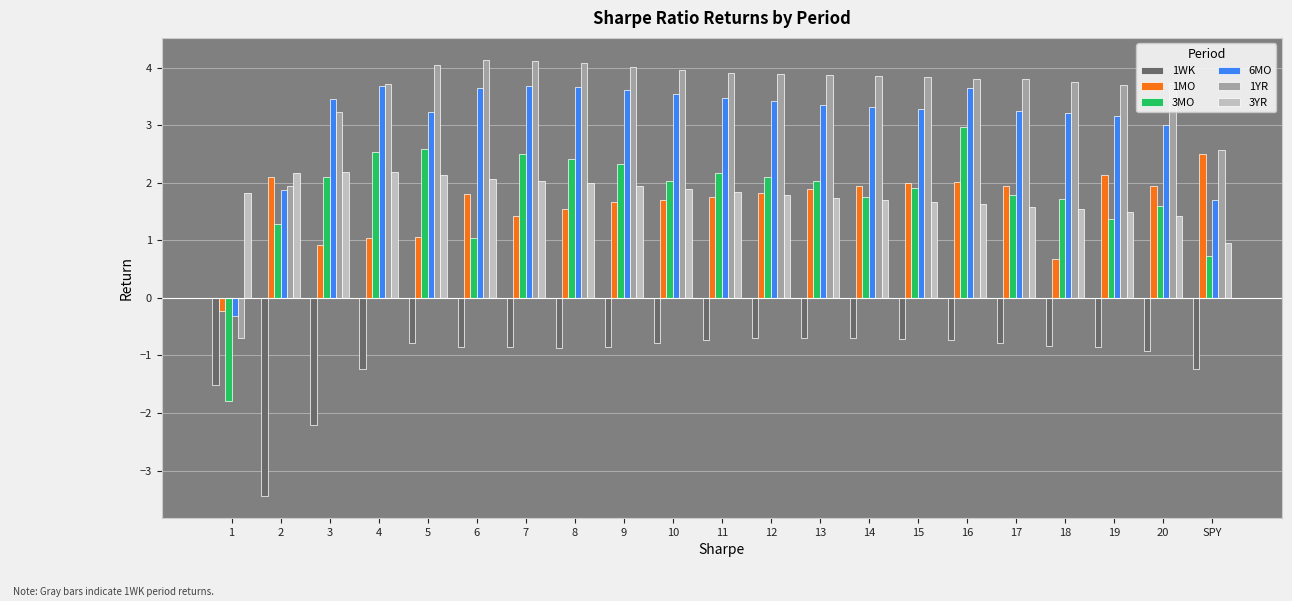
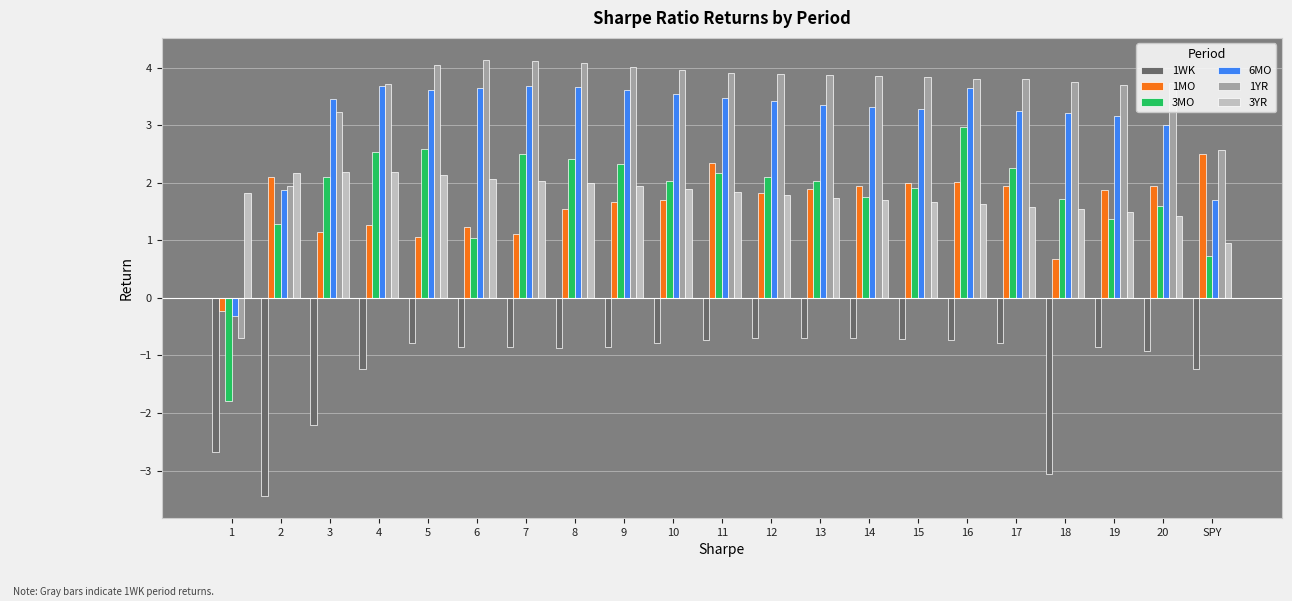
  {
    "1WK": {
-     "1": -1.5,
+     "1": -2.7,
      "2": -3.4,
      "3": -2.2,
      "4": -1.2,
      "5": -0.8,
      "6": -0.8,
      "7": -0.9,
      "8": -0.9,
      "9": -0.9,
      "10": -0.8,
      "11": -0.7,
      "12": -0.7,
      "13": -0.7,
      "14": -0.7,
      "15": -0.7,
      "16": -0.7,
      "17": -0.8,
-     "18": -0.8,
+     "18": -3.1,
      "19": -0.9,
      "20": -0.9,
      "SPY": -1.2
    },
    "1MO": {
      "1": -0.2,
      "2": 2.1,
-     "3": 0.9,
-     "4": 1.0,
+     "3": 1.1,
+     "4": 1.3,
      "5": 1.1,
-     "6": 1.8,
-     "7": 1.4,
+     "6": 1.2,
+     "7": 1.1,
      "8": 1.6,
      "9": 1.7,
      "10": 1.7,
-     "11": 1.7,
+     "11": 2.4,
      "12": 1.8,
      "13": 1.9,
      "14": 1.9,
      "15": 2.0,
      "16": 2.0,
      "17": 2.0,
      "18": 0.7,
-     "19": 2.1,
+     "19": 1.9,
      "20": 2.0,
      "SPY": 2.5
    },
    "3MO": {
      "1": -1.8,
      "2": 1.3,
      "3": 2.1,
      "4": 2.5,
      "5": 2.6,
      "6": 1.0,
      "7": 2.5,
      "8": 2.4,
      "9": 2.3,
      "10": 2.0,
      "11": 2.2,
      "12": 2.1,
      "13": 2.0,
      "14": 1.8,
      "15": 1.9,
      "16": 3.0,
-     "17": 1.8,
+     "17": 2.3,
      "18": 1.7,
      "19": 1.4,
      "20": 1.6,
      "SPY": 0.7
    },
    "6MO": {
      "1": -0.3,
      "2": 1.9,
      "3": 3.5,
      "4": 3.7,
-     "5": 3.2,
+     "5": 3.6,
      "6": 3.7,
      "7": 3.7,
      "8": 3.7,
      "9": 3.6,
      "10": 3.5,
      "11": 3.5,
      "12": 3.4,
      "13": 3.4,
      "14": 3.3,
      "15": 3.3,
      "16": 3.7,
      "17": 3.3,
      "18": 3.2,
      "19": 3.2,
      "20": 3.0,
      "SPY": 1.7
    }
  }
